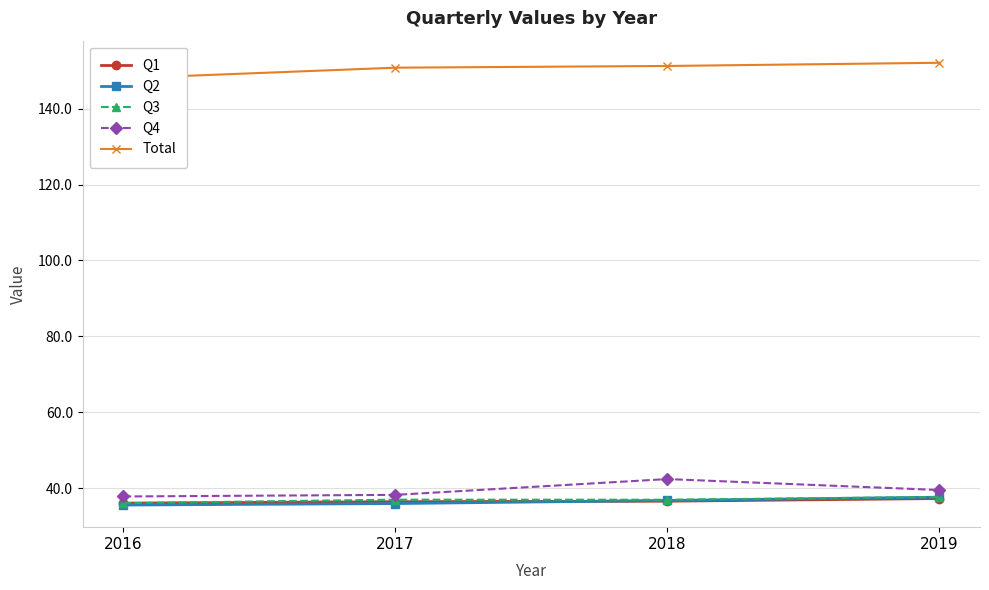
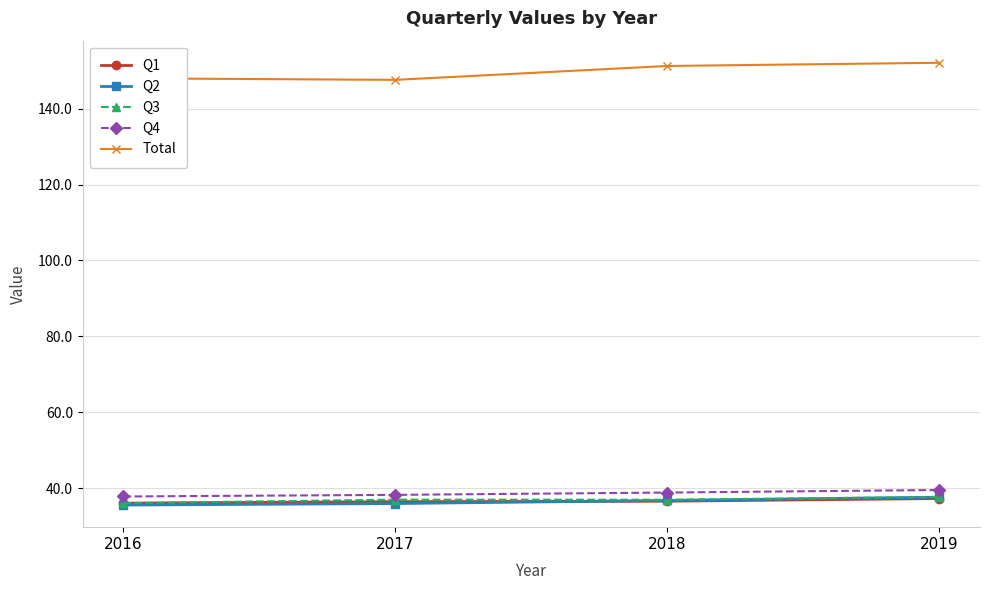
  {
    "Q4": {
      "2016": 38,
      "2017": 38,
-     "2018": 42,
+     "2018": 39,
      "2019": 40
    },
    "Total": {
-     "2017": 151,
+     "2017": 148,
      "2018": 151,
      "2019": 152
    }
  }
